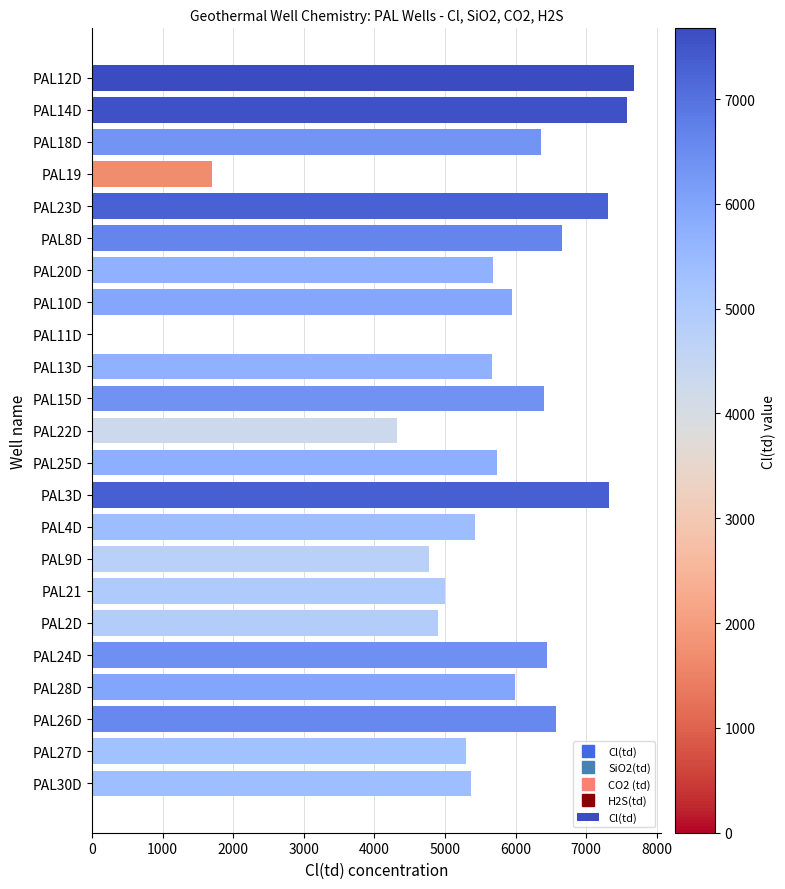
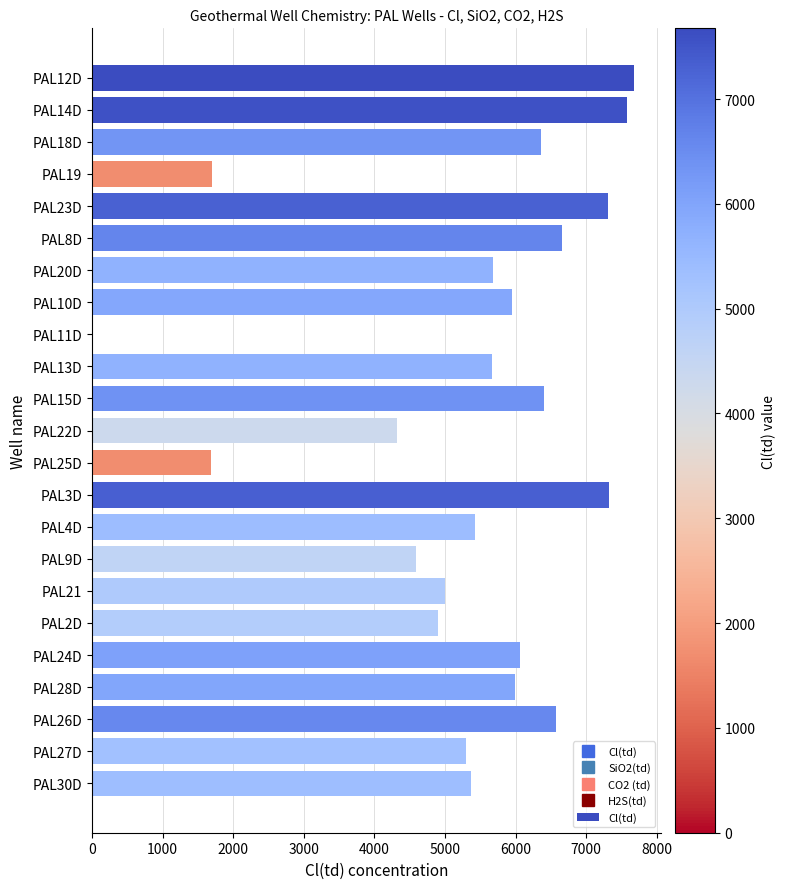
  {
    "PAL12D": 7700,
    "PAL14D": 7600,
    "PAL18D": 6400,
    "PAL19": 1700,
    "PAL23D": 7300,
    "PAL8D": 6700,
    "PAL20D": 5700,
    "PAL10D": 6000,
    "PAL11D": 0,
    "PAL13D": 5700,
    "PAL15D": 6400,
    "PAL22D": 4300,
-   "PAL25D": 5700,
+   "PAL25D": 1700,
    "PAL3D": 7300,
    "PAL4D": 5400,
-   "PAL9D": 4800,
+   "PAL9D": 4600,
    "PAL21": 5000,
    "PAL2D": 4900,
-   "PAL24D": 6400,
+   "PAL24D": 6100,
    "PAL28D": 6000,
    "PAL26D": 6600,
    "PAL27D": 5300,
    "PAL30D": 5400
  }
